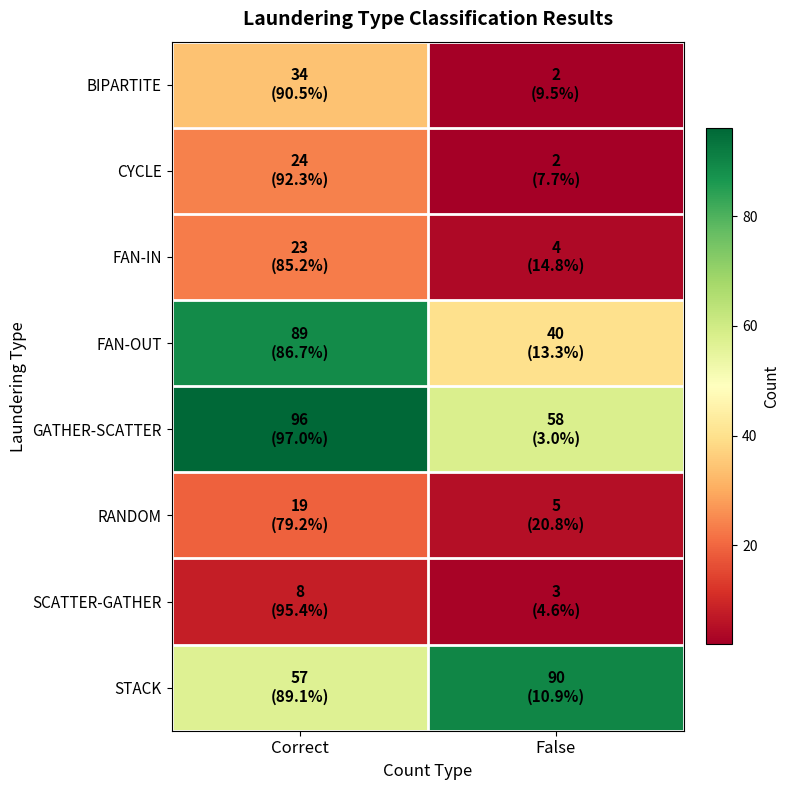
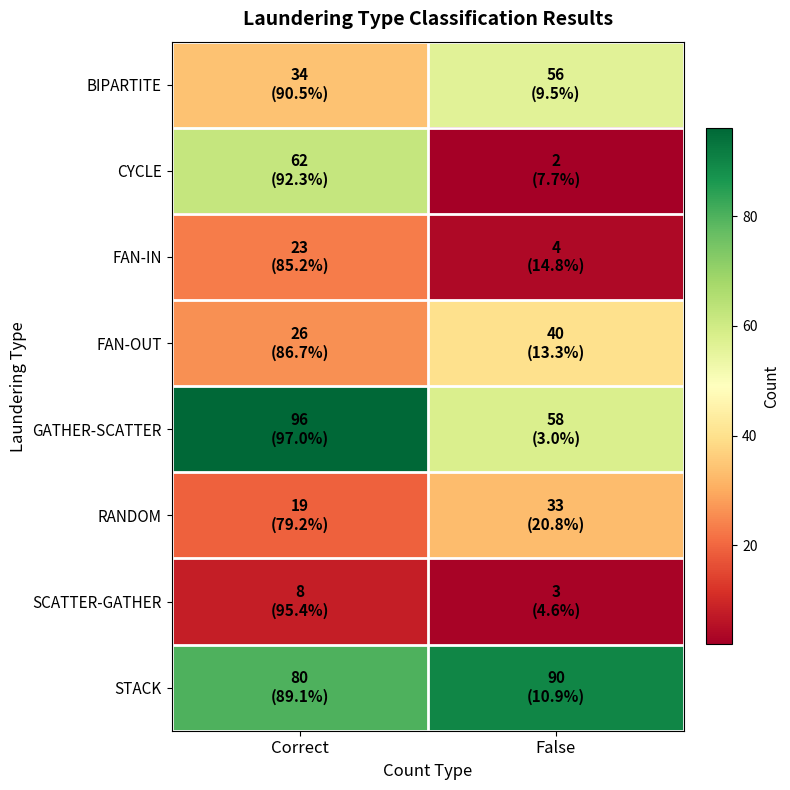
  {
    "BIPARTITE": {
-     "False": 2
+     "False": 56
    },
    "CYCLE": {
-     "Correct": 24
+     "Correct": 62
    },
    "FAN-OUT": {
-     "Correct": 89
+     "Correct": 26
    },
    "RANDOM": {
-     "False": 5
+     "False": 33
    },
    "STACK": {
-     "Correct": 57
+     "Correct": 80
    }
  }
